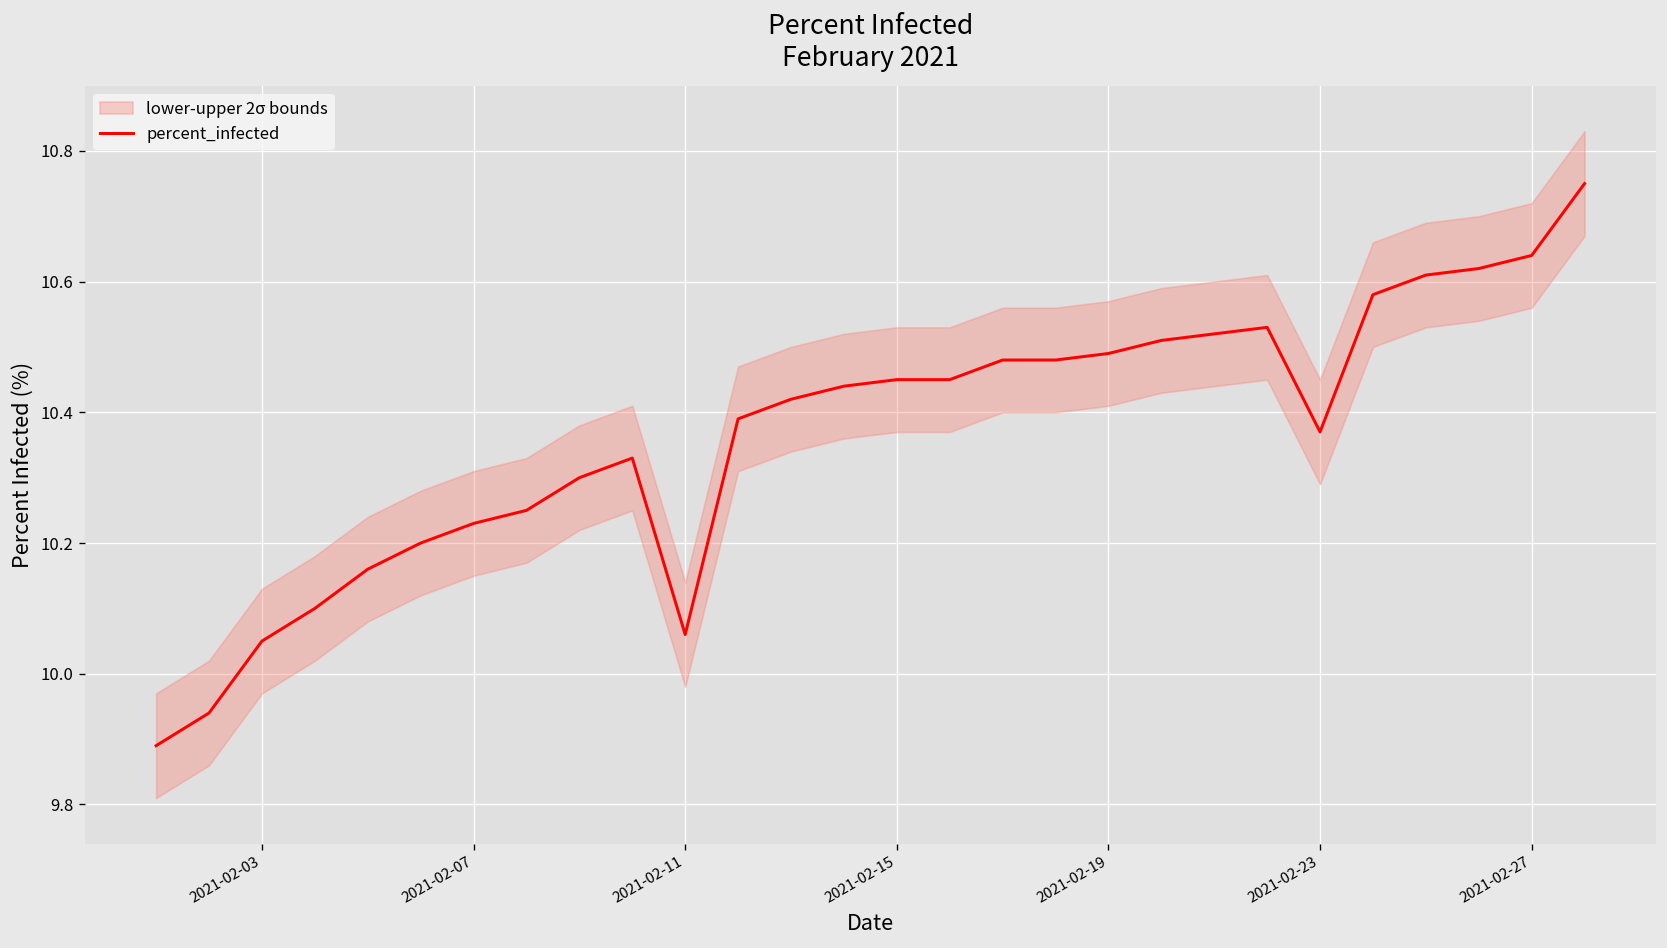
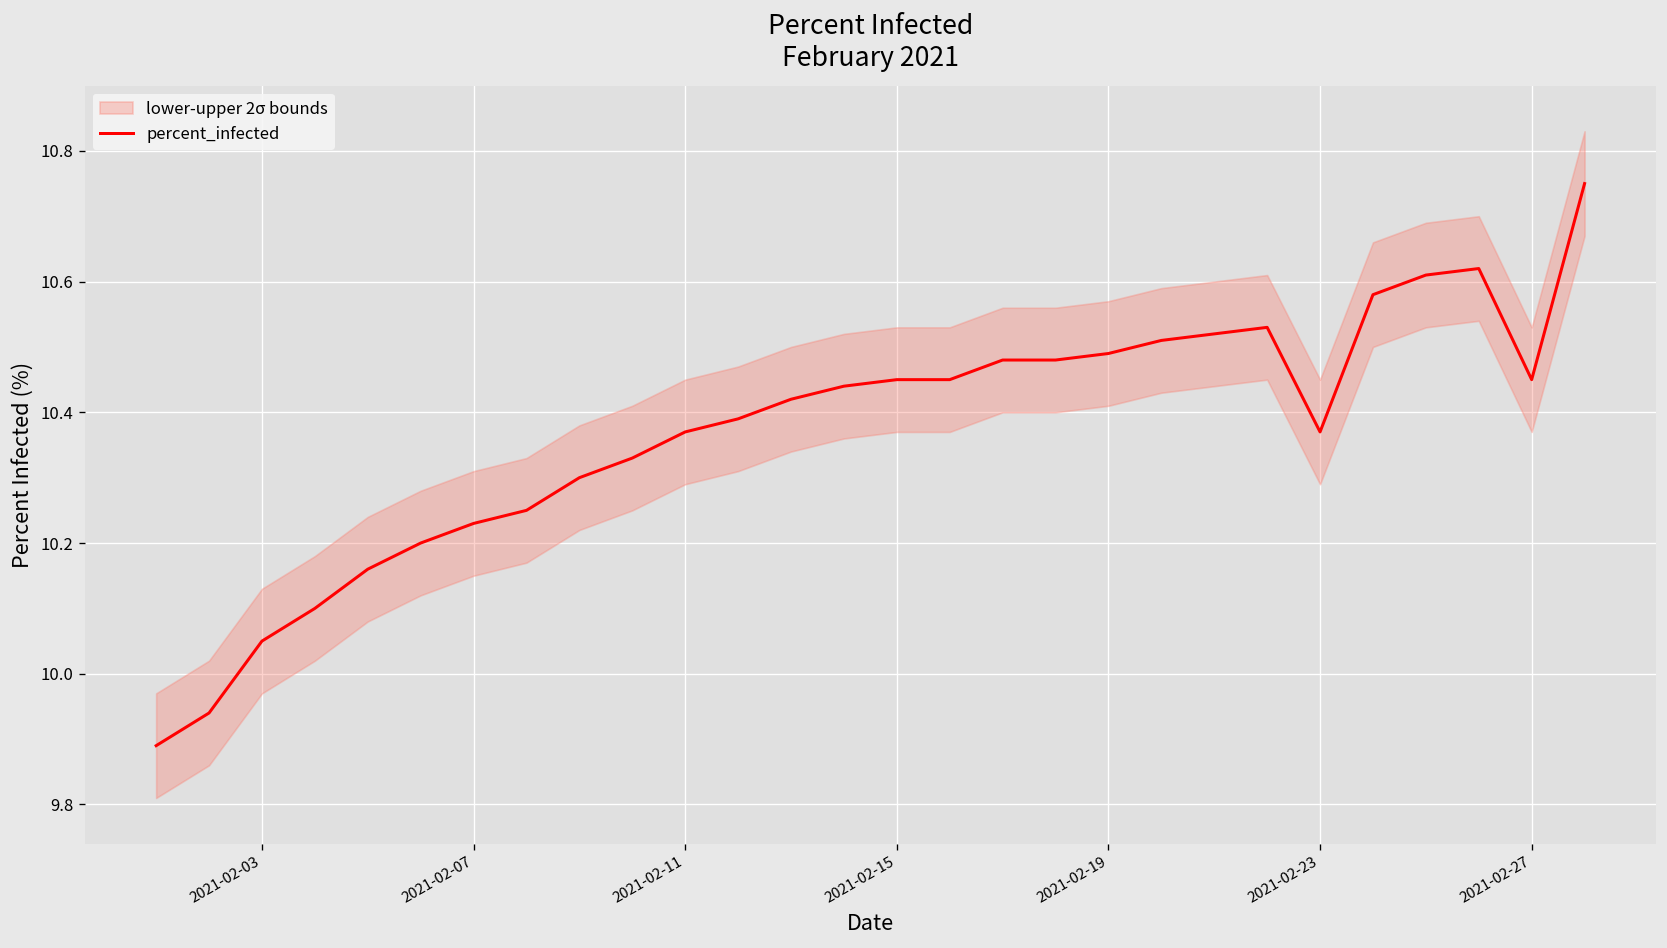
  {
    "percent_infected": {
      "2021-02-03": 10.05,
      "2021-02-07": 10.23,
-     "2021-02-11": 10.06,
+     "2021-02-11": 10.37,
      "2021-02-15": 10.45,
      "2021-02-19": 10.49,
      "2021-02-23": 10.37,
-     "2021-02-27": 10.64
+     "2021-02-27": 10.45
    }
  }
